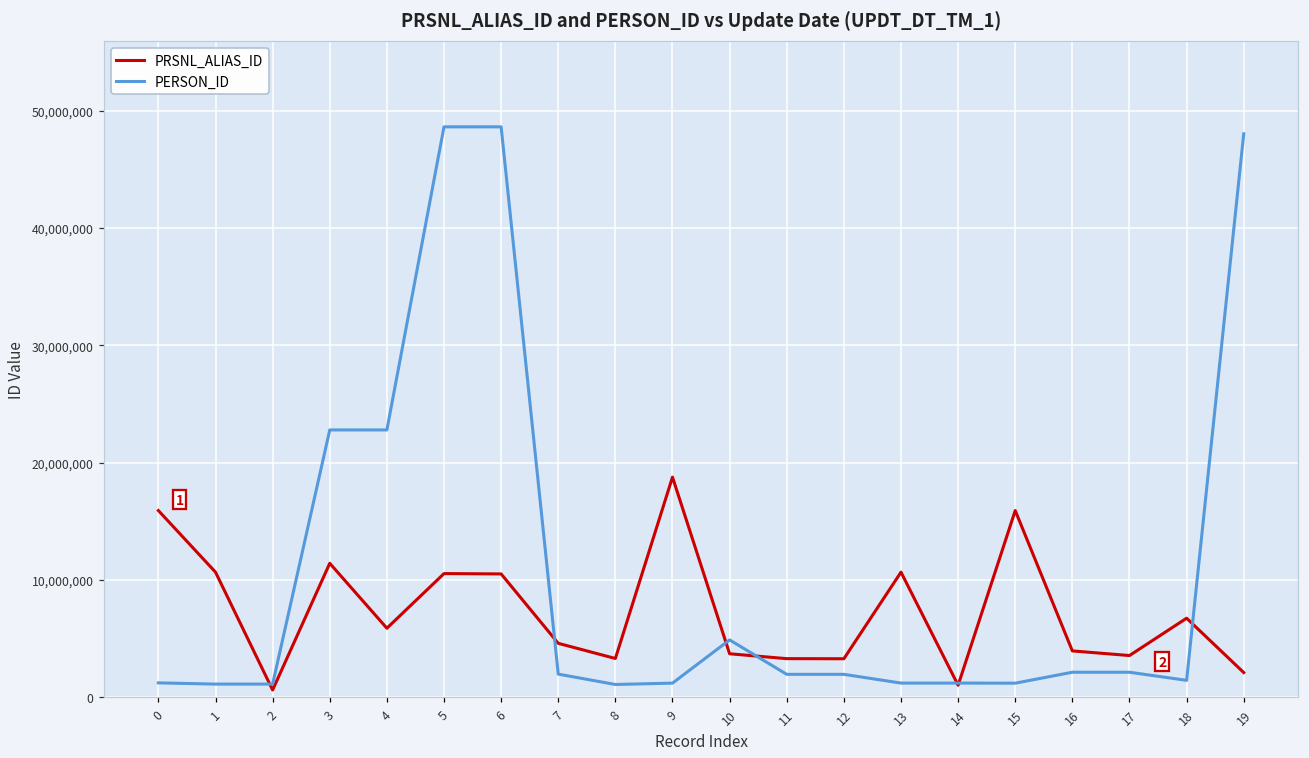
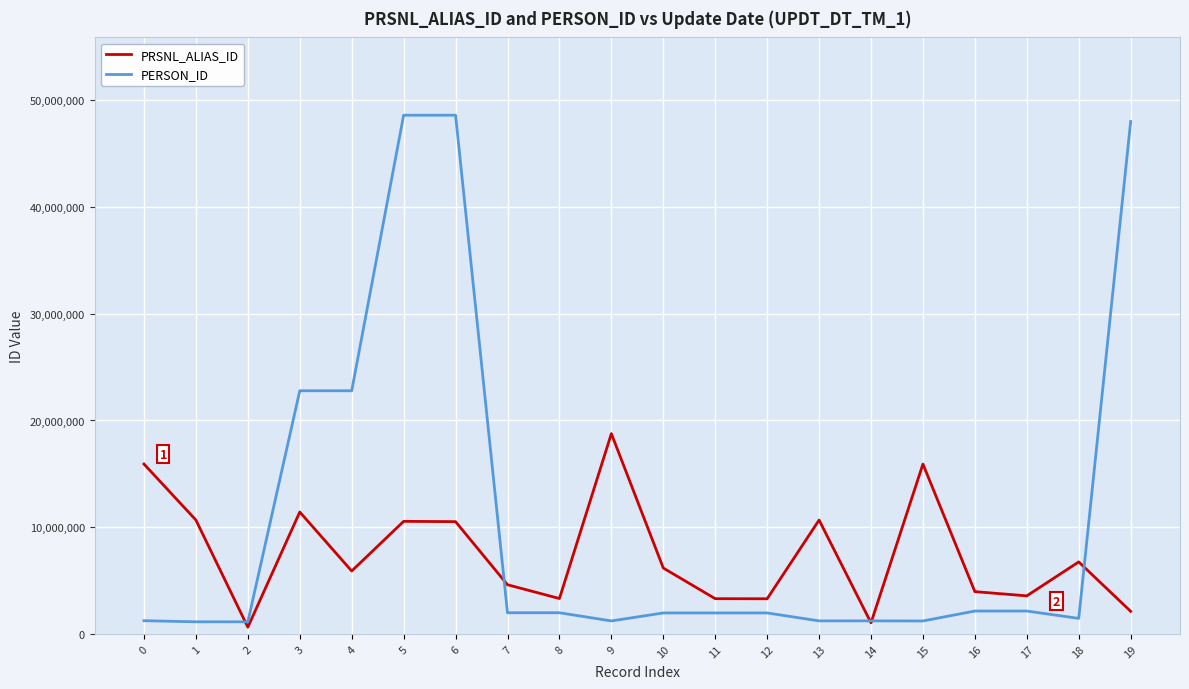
  {
    "PRSNL_ALIAS_ID": {
      "1": "10,700,000",
      "2": "600,000",
      "3": "11,400,000",
      "4": "5,900,000",
      "5": "10,500,000",
      "6": "10,500,000",
      "7": "4,600,000",
      "8": "3,300,000",
      "9": "18,800,000",
-     "10": "3,700,000",
+     "10": "6,200,000",
      "11": "3,300,000",
      "12": "3,300,000",
      "13": "10,700,000",
      "15": "15,900,000",
      "16": "4,000,000",
      "17": "3,600,000",
      "18": "6,700,000",
      "19": "2,100,000"
    },
    "PERSON_ID": {
      "0": "1,200,000",
      "1": "1,100,000",
      "2": "1,100,000",
      "3": "22,800,000",
      "4": "22,800,000",
      "5": "48,600,000",
      "6": "48,600,000",
      "7": "2,000,000",
-     "8": "1,100,000",
+     "8": "2,000,000",
      "9": "1,200,000",
-     "10": "4,900,000",
+     "10": "2,000,000",
      "11": "2,000,000",
      "12": "2,000,000",
      "13": "1,200,000",
      "15": "1,200,000",
      "16": "2,100,000",
      "17": "2,100,000",
      "19": "48,000,000"
    }
  }
